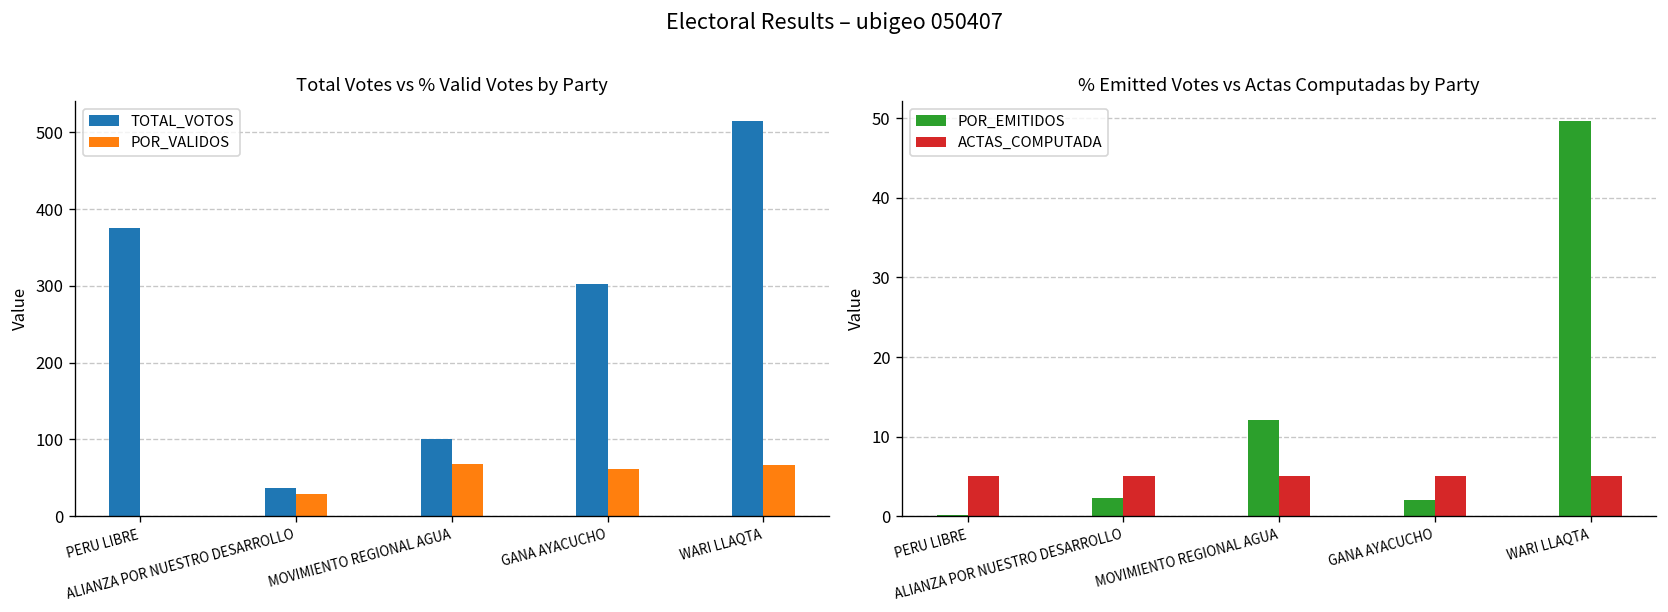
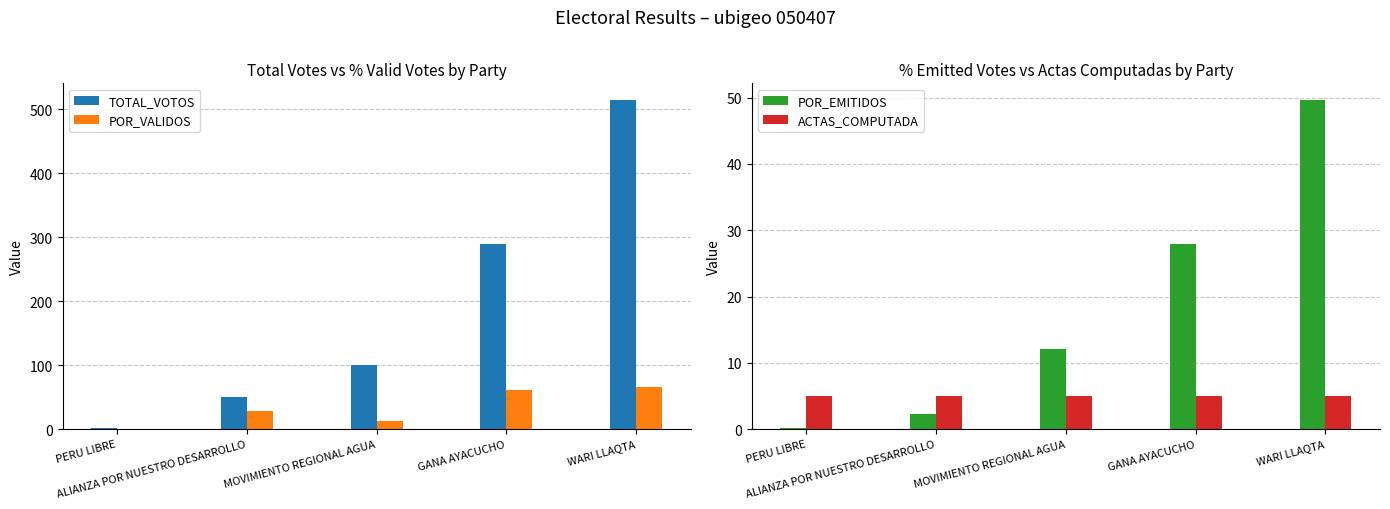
  {
    "Total Votes vs % Valid Votes by Party": {
      "TOTAL_VOTOS": {
-       "PERU LIBRE": 380,
-       "ALIANZA POR NUESTRO DESARROLLO": 40,
+       "PERU LIBRE": 0,
+       "ALIANZA POR NUESTRO DESARROLLO": 50,
        "MOVIMIENTO REGIONAL AGUA": 100,
-       "GANA AYACUCHO": 300,
+       "GANA AYACUCHO": 290,
        "WARI LLAQTA": 520
      },
      "POR_VALIDOS": {
        "ALIANZA POR NUESTRO DESARROLLO": 30,
-       "MOVIMIENTO REGIONAL AGUA": 70,
+       "MOVIMIENTO REGIONAL AGUA": 10,
        "GANA AYACUCHO": 60,
        "WARI LLAQTA": 70
      }
    },
    "% Emitted Votes vs Actas Computadas by Party": {
      "POR_EMITIDOS": {
        "ALIANZA POR NUESTRO DESARROLLO": 2,
        "MOVIMIENTO REGIONAL AGUA": 12,
-       "GANA AYACUCHO": 2,
+       "GANA AYACUCHO": 28,
        "WARI LLAQTA": 50
      },
      "ACTAS_COMPUTADA": {
        "PERU LIBRE": 5,
        "ALIANZA POR NUESTRO DESARROLLO": 5,
        "MOVIMIENTO REGIONAL AGUA": 5,
        "GANA AYACUCHO": 5,
        "WARI LLAQTA": 5
      }
    }
  }
